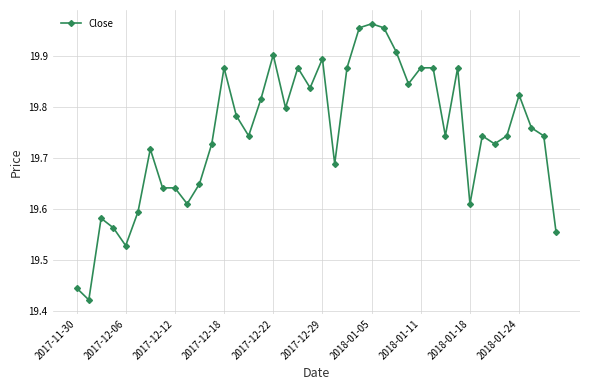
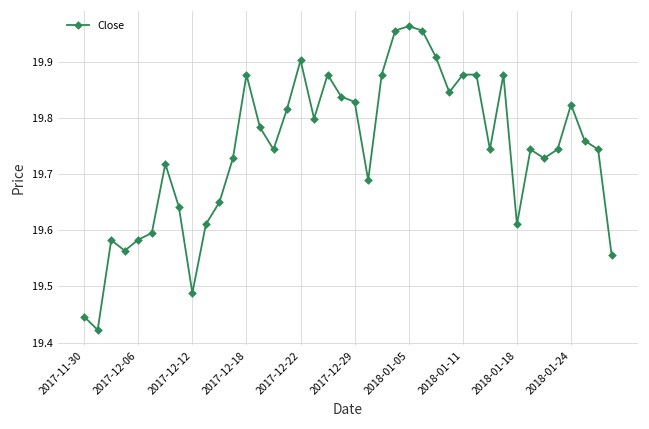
  {
    "2017-11-30": 19.45,
-   "2017-12-06": 19.53,
-   "2017-12-12": 19.64,
+   "2017-12-06": 19.58,
+   "2017-12-12": 19.49,
    "2017-12-18": 19.88,
    "2017-12-22": 19.90,
-   "2017-12-29": 19.90,
+   "2017-12-29": 19.83,
    "2018-01-05": 19.96,
    "2018-01-11": 19.88,
    "2018-01-18": 19.61,
    "2018-01-24": 19.82
  }
